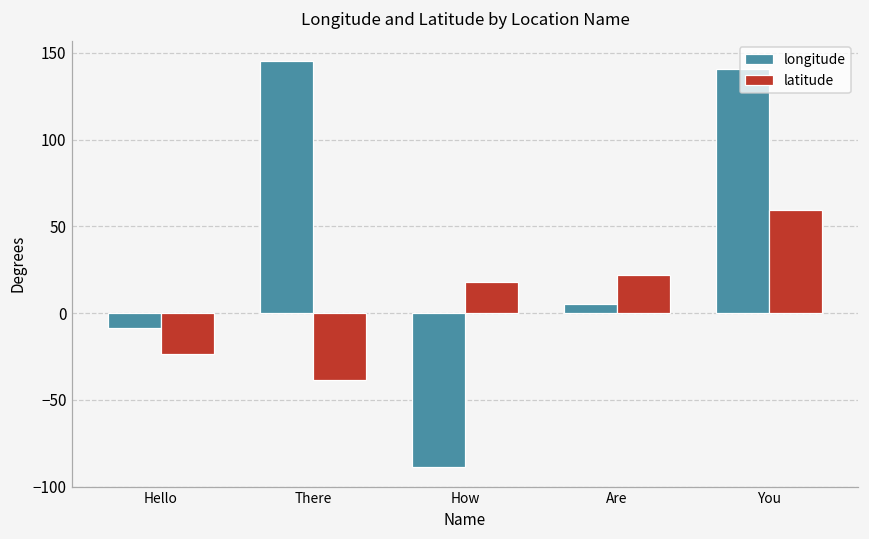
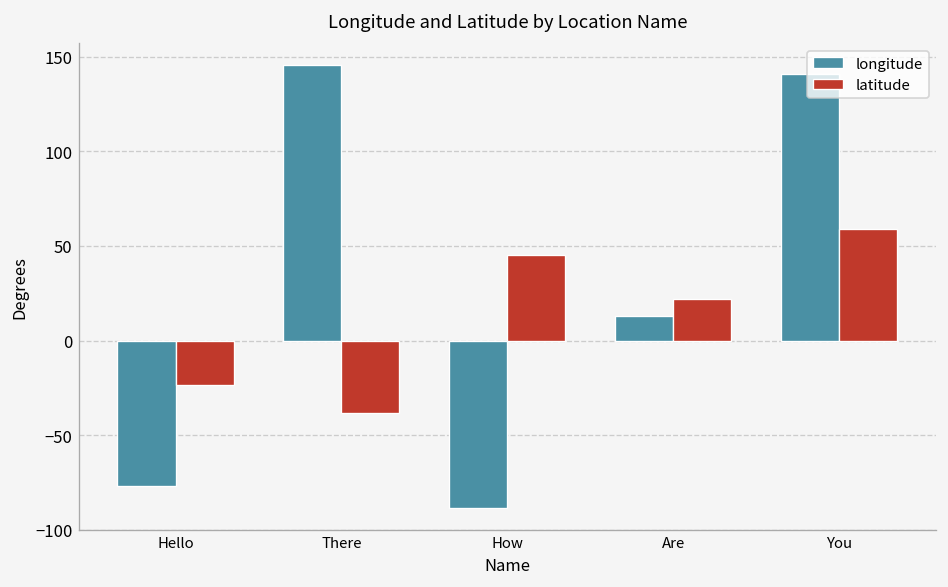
  {
    "longitude": {
-     "Hello": -8,
+     "Hello": -77,
      "There": 145,
      "How": -88,
-     "Are": 5
+     "Are": 13
    },
    "latitude": {
      "Hello": -24,
      "There": -39,
-     "How": 18,
+     "How": 45,
      "Are": 22,
      "You": 59
    }
  }
